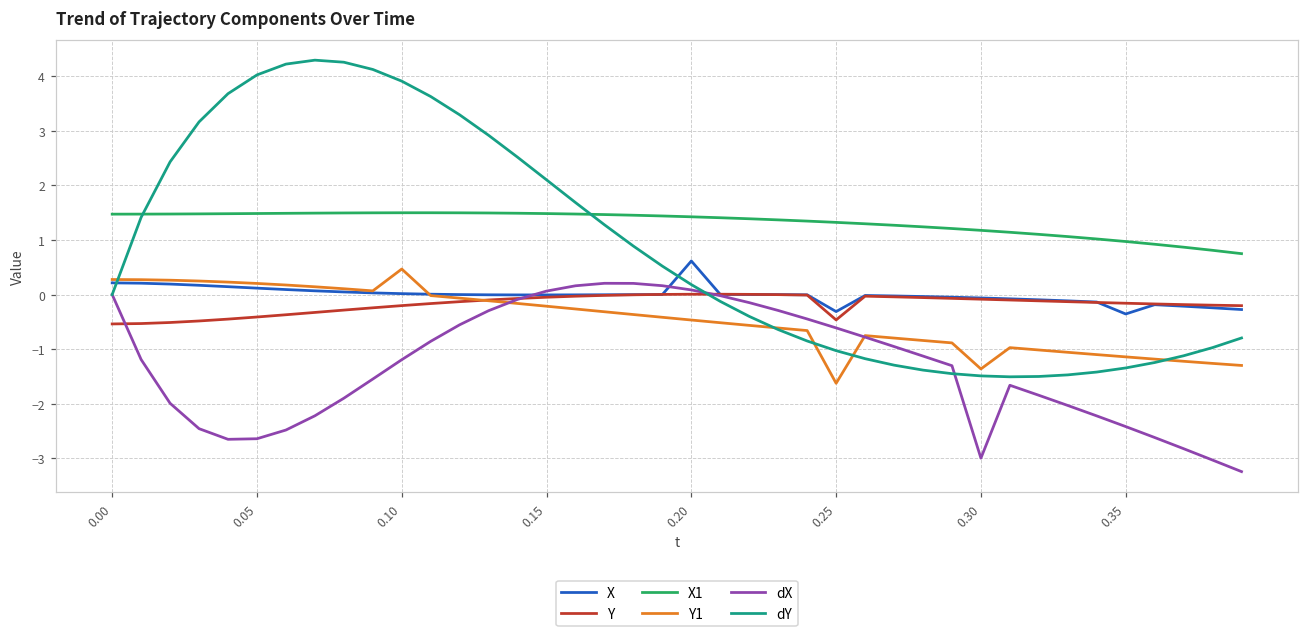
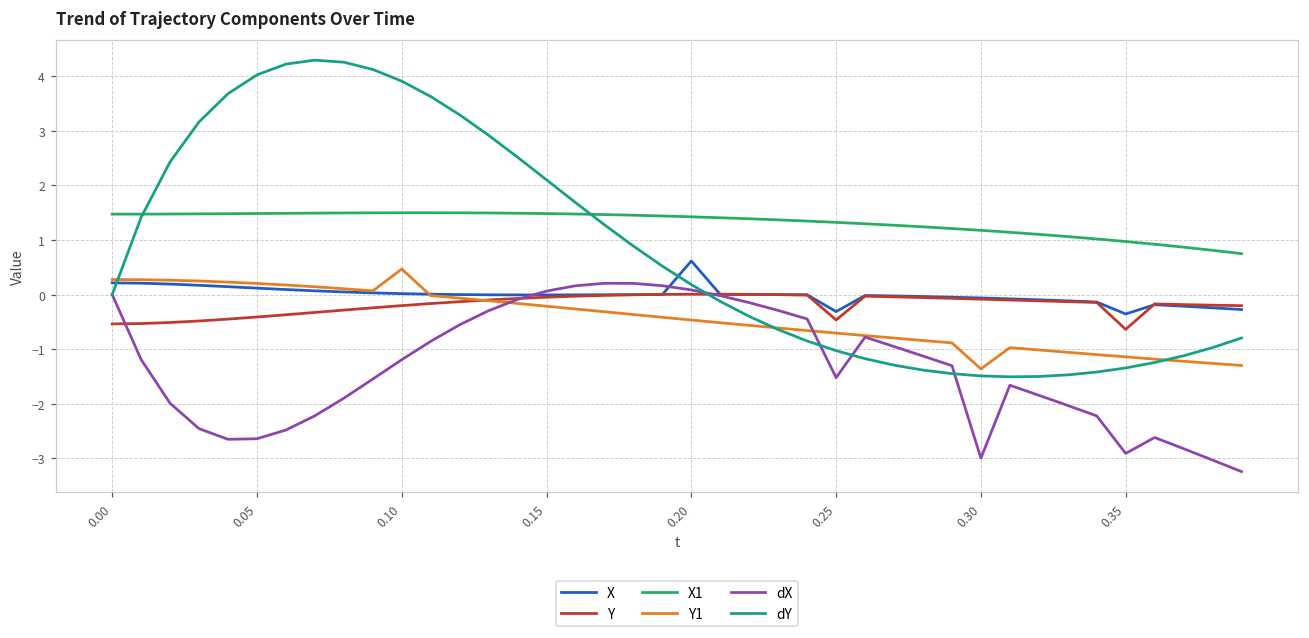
  {
    "X": {
      "0.00": 0.2,
      "0.05": 0.1,
      "0.10": 0.0,
      "0.20": 0.6,
      "0.25": -0.3,
      "0.35": -0.4
    },
    "Y": {
      "0.00": -0.5,
      "0.05": -0.4,
      "0.10": -0.2,
      "0.20": 0.0,
      "0.25": -0.5,
-     "0.35": -0.2
+     "0.35": -0.6
    },
    "Y1": {
      "0.00": 0.3,
      "0.05": 0.2,
      "0.10": 0.5,
      "0.15": -0.2,
      "0.20": -0.5,
-     "0.25": -1.6,
+     "0.25": -0.7,
      "0.30": -1.4,
      "0.35": -1.1
    },
    "dX": {
      "0.05": -2.6,
      "0.10": -1.2,
      "0.15": 0.1,
      "0.20": 0.1,
-     "0.25": -0.6,
+     "0.25": -1.5,
      "0.30": -3.0,
-     "0.35": -2.4
+     "0.35": -2.9
    }
  }
